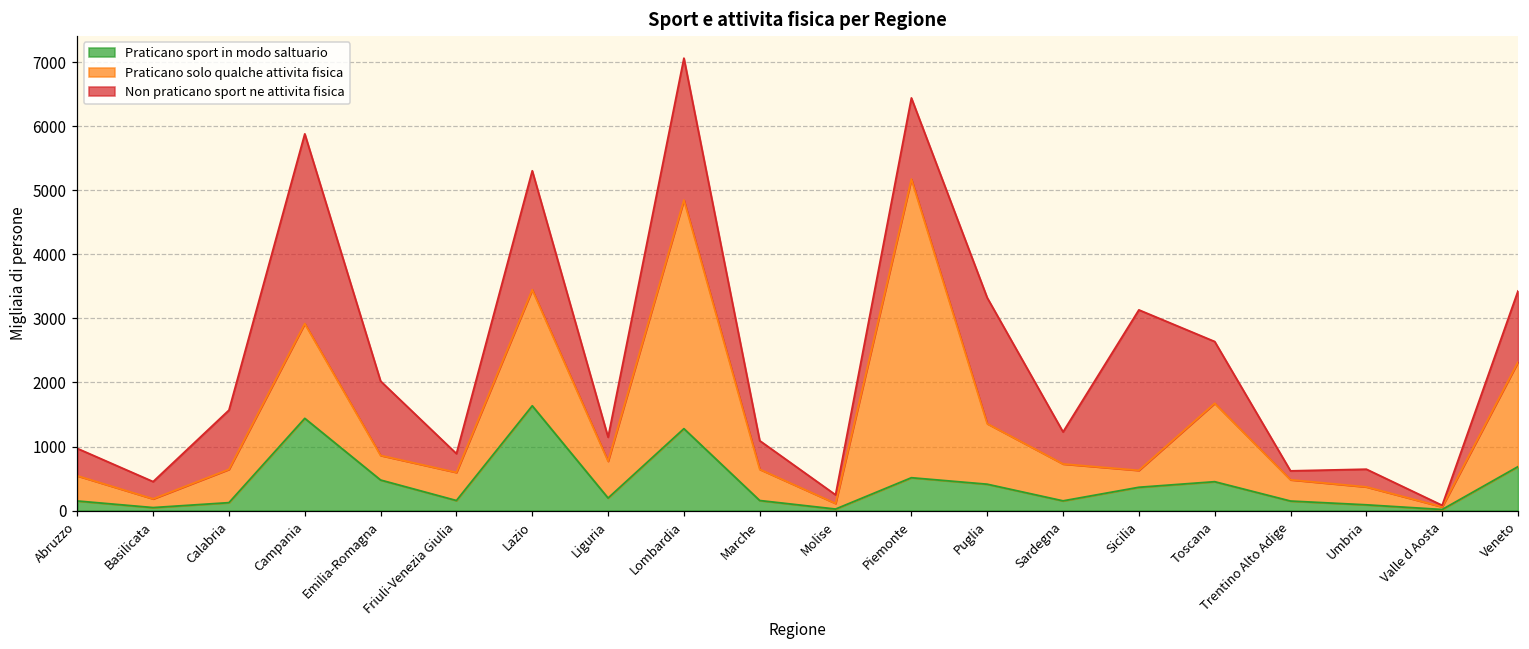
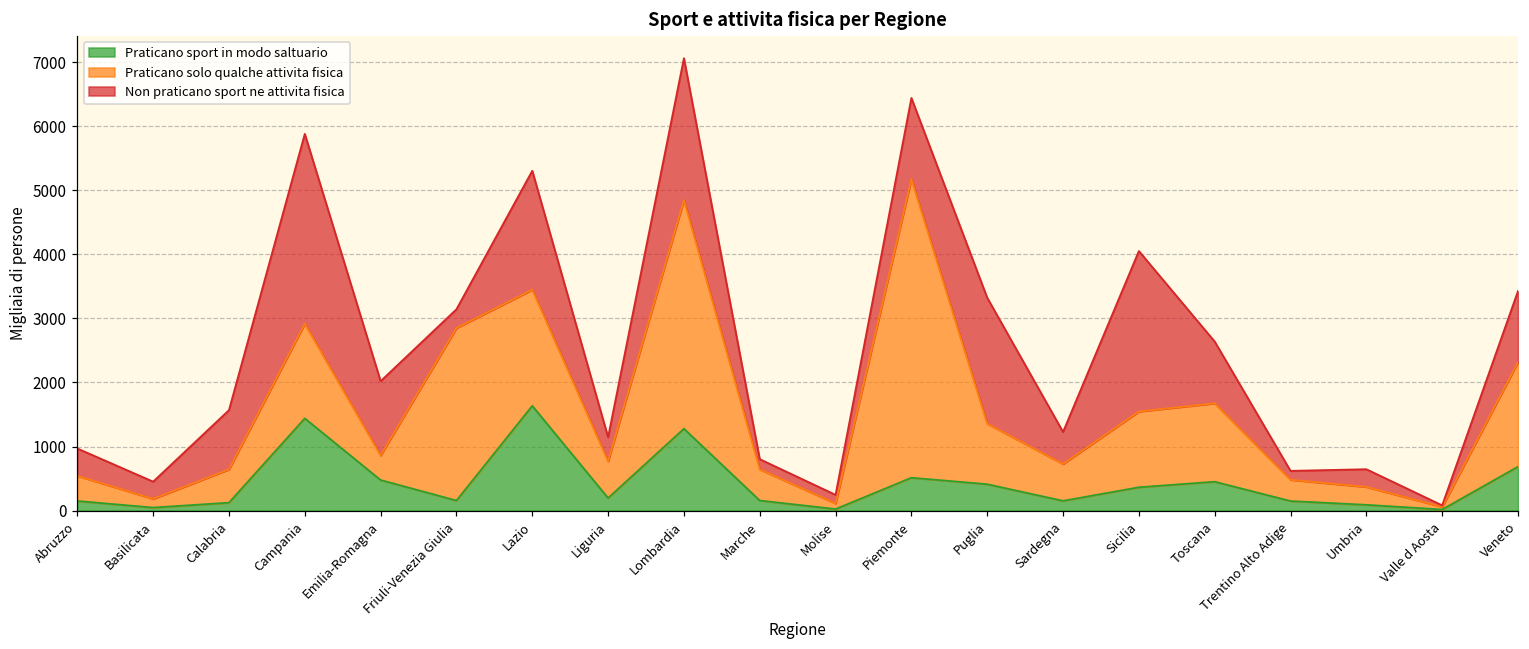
  {
    "Praticano sport in modo saltuario": {
      "Abruzzo": 200,
      "Basilicata": 0,
      "Calabria": 100,
      "Campania": 1400,
      "Emilia-Romagna": 500,
      "Friuli-Venezia Giulia": 200,
      "Lazio": 1600,
      "Liguria": 200,
      "Lombardia": 1300,
      "Marche": 200,
      "Molise": 0,
      "Piemonte": 500,
      "Puglia": 400,
      "Sardegna": 200,
      "Sicilia": 400,
      "Toscana": 500,
      "Trentino Alto Adige": 100,
      "Umbria": 100,
      "Veneto": 700
    },
    "Praticano solo qualche attivita fisica": {
      "Abruzzo": 400,
      "Basilicata": 100,
      "Calabria": 500,
      "Campania": 1500,
      "Emilia-Romagna": 400,
-     "Friuli-Venezia Giulia": 400,
+     "Friuli-Venezia Giulia": 2700,
      "Lazio": 1800,
      "Liguria": 600,
      "Lombardia": 3600,
      "Marche": 500,
      "Molise": 100,
      "Piemonte": 4700,
      "Puglia": 900,
      "Sardegna": 600,
-     "Sicilia": 300,
+     "Sicilia": 1200,
      "Toscana": 1200,
      "Trentino Alto Adige": 300,
      "Umbria": 300,
      "Veneto": 1600
    },
    "Non praticano sport ne attivita fisica": {
      "Abruzzo": 400,
      "Basilicata": 300,
      "Calabria": 900,
      "Campania": 3000,
      "Emilia-Romagna": 1200,
      "Friuli-Venezia Giulia": 300,
      "Lazio": 1900,
      "Liguria": 400,
      "Lombardia": 2200,
-     "Marche": 400,
+     "Marche": 200,
      "Molise": 100,
      "Piemonte": 1300,
      "Puglia": 2000,
      "Sardegna": 500,
      "Sicilia": 2500,
      "Toscana": 1000,
      "Trentino Alto Adige": 100,
      "Umbria": 300,
      "Veneto": 1100
    }
  }
